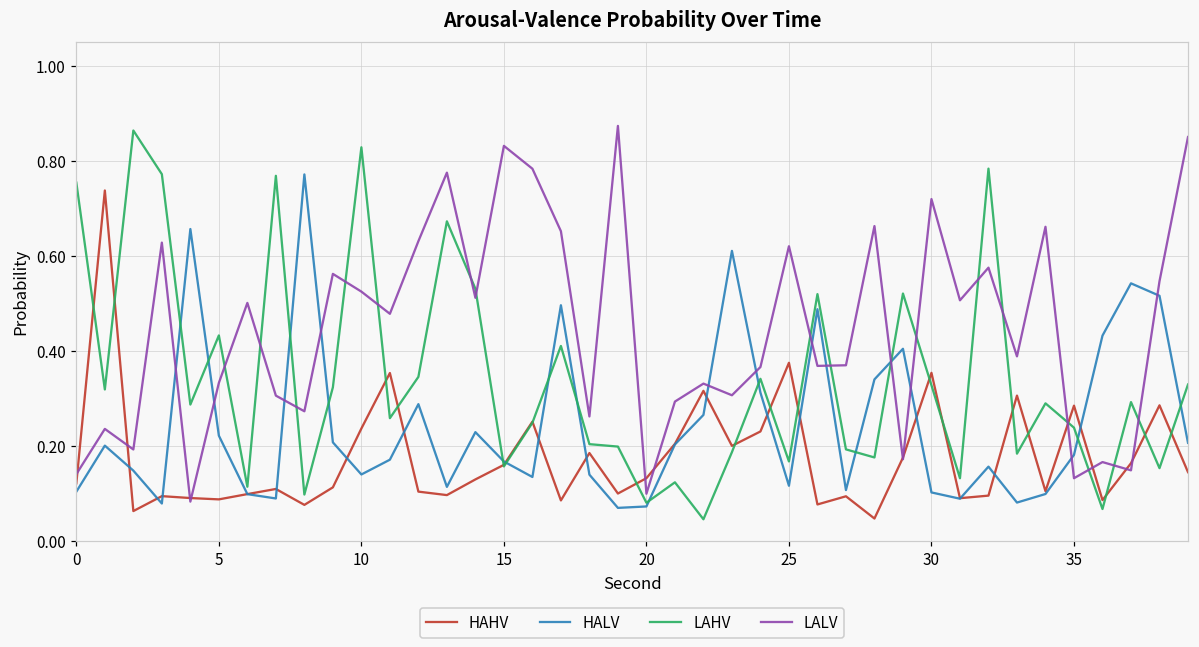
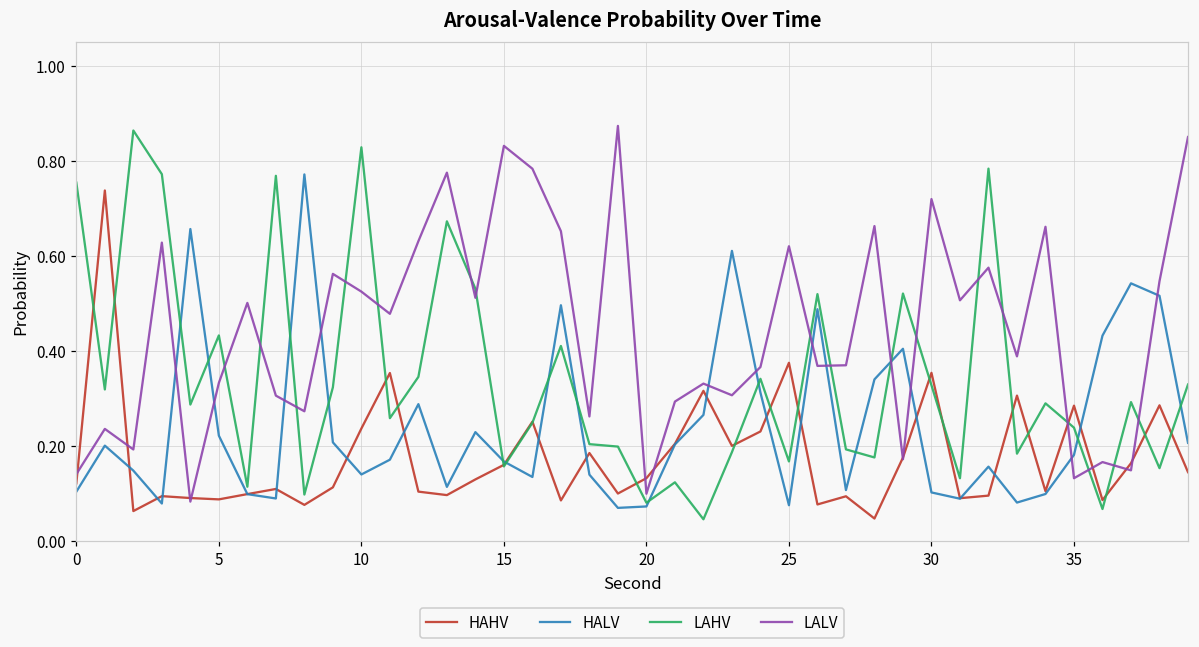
  {
    "HAHV": {
      "0": 0.12,
      "5": 0.09,
      "10": 0.24,
      "20": 0.13,
      "25": 0.37,
      "30": 0.35,
      "35": 0.28
    },
    "HALV": {
      "0": 0.10,
      "5": 0.22,
      "10": 0.14,
      "15": 0.17,
      "20": 0.07,
-     "25": 0.12,
+     "25": 0.08,
      "30": 0.10,
      "35": 0.18
    },
    "LAHV": {
      "0": 0.75,
      "5": 0.43,
      "10": 0.83,
      "20": 0.08,
      "25": 0.17,
      "30": 0.33,
      "35": 0.24
    },
    "LALV": {
      "0": 0.14,
      "5": 0.33,
      "10": 0.52,
      "15": 0.83,
      "20": 0.10,
      "25": 0.62,
      "30": 0.72,
      "35": 0.13
    }
  }
